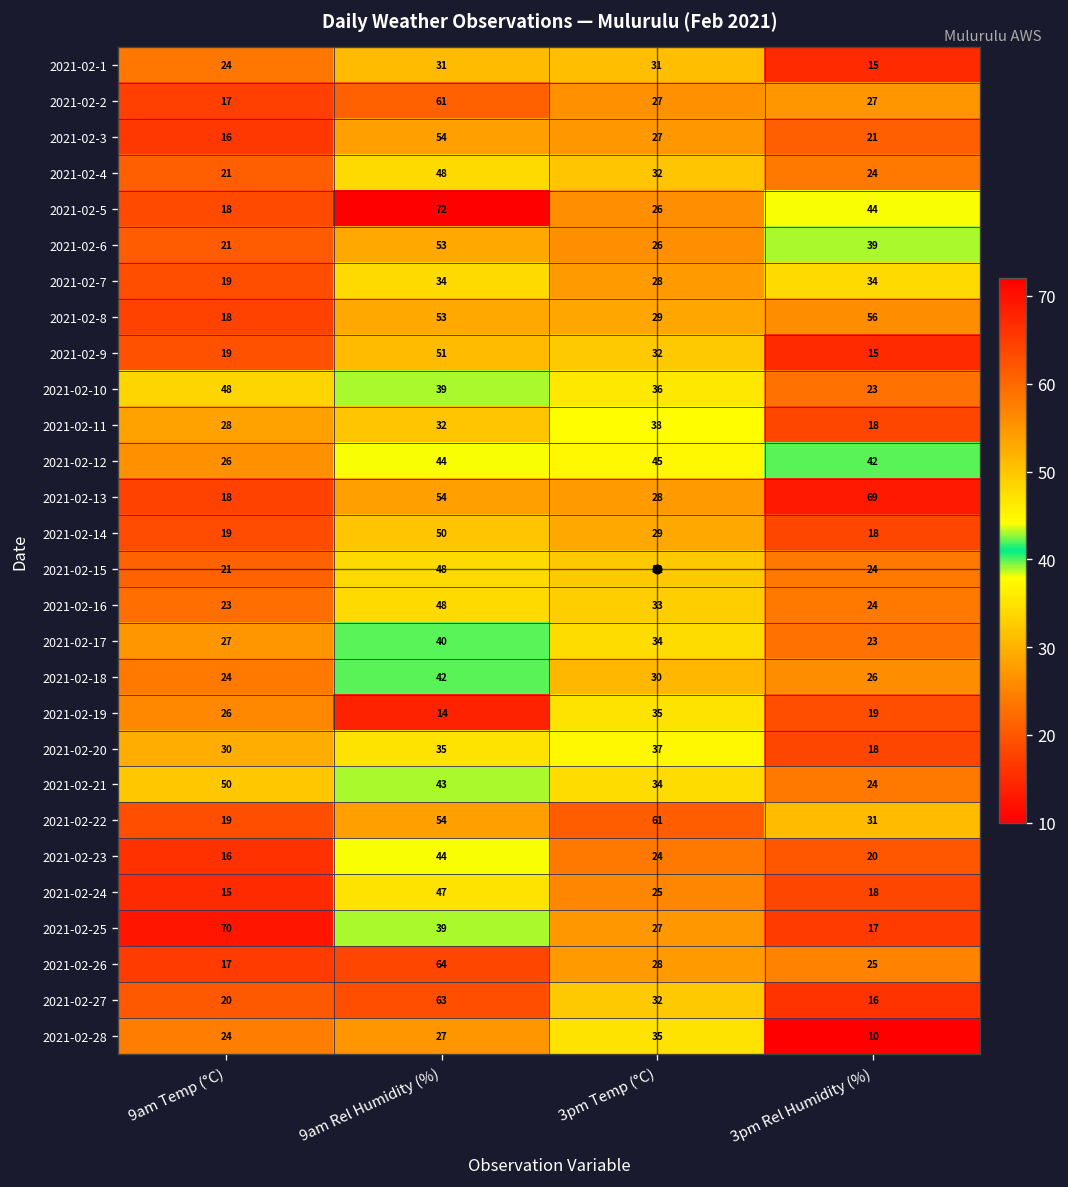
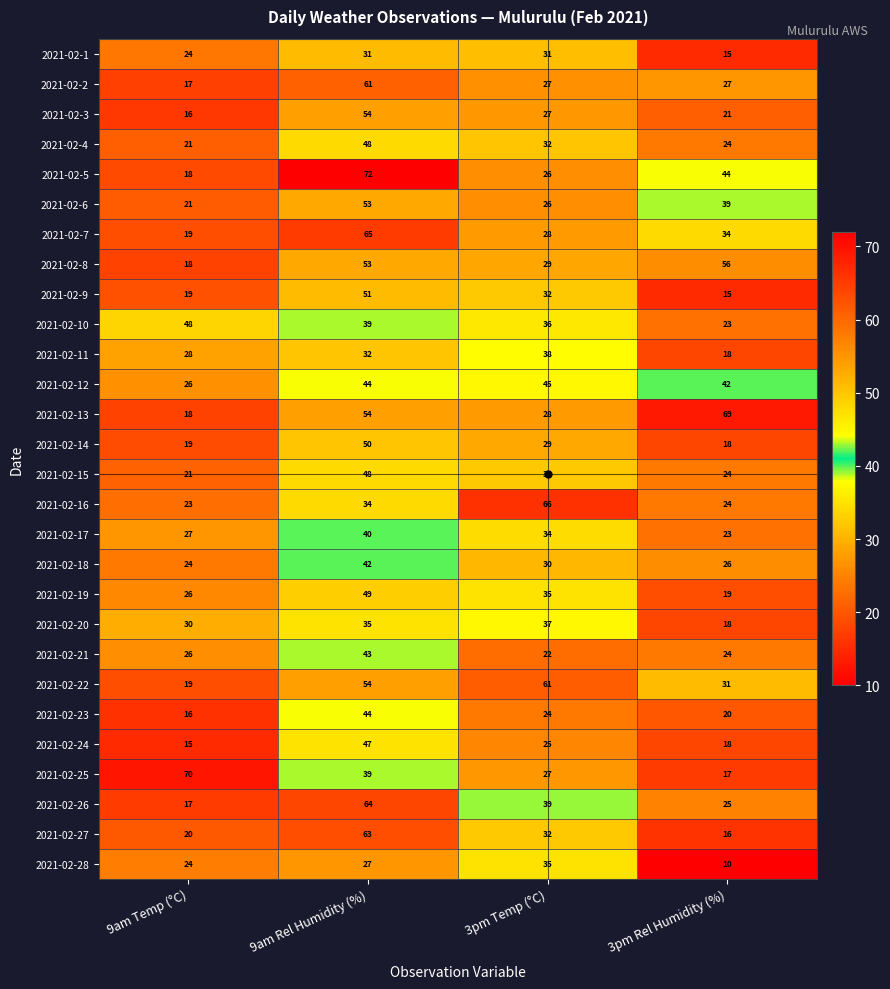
  {
    "2021-02-1": {
      "9am Temp (°C)": 24,
      "9am Rel Humidity (%)": 31,
      "3pm Temp (°C)": 31,
      "3pm Rel Humidity (%)": 15
    },
    "2021-02-2": {
      "9am Temp (°C)": 17,
      "9am Rel Humidity (%)": 61,
      "3pm Temp (°C)": 27,
      "3pm Rel Humidity (%)": 27
    },
    "2021-02-3": {
      "9am Temp (°C)": 16,
      "9am Rel Humidity (%)": 54,
      "3pm Temp (°C)": 27,
      "3pm Rel Humidity (%)": 21
    },
    "2021-02-4": {
      "9am Temp (°C)": 21,
      "9am Rel Humidity (%)": 48,
      "3pm Temp (°C)": 32,
      "3pm Rel Humidity (%)": 24
    },
    "2021-02-5": {
      "9am Temp (°C)": 18,
      "9am Rel Humidity (%)": 72,
      "3pm Temp (°C)": 26,
      "3pm Rel Humidity (%)": 44
    },
    "2021-02-6": {
      "9am Temp (°C)": 21,
      "9am Rel Humidity (%)": 53,
      "3pm Temp (°C)": 26,
      "3pm Rel Humidity (%)": 39
    },
    "2021-02-7": {
      "9am Temp (°C)": 19,
-     "9am Rel Humidity (%)": 34,
+     "9am Rel Humidity (%)": 65,
      "3pm Temp (°C)": 28,
      "3pm Rel Humidity (%)": 34
    },
    "2021-02-8": {
      "9am Temp (°C)": 18,
      "9am Rel Humidity (%)": 53,
      "3pm Temp (°C)": 29,
      "3pm Rel Humidity (%)": 56
    },
    "2021-02-9": {
      "9am Temp (°C)": 19,
      "9am Rel Humidity (%)": 51,
      "3pm Temp (°C)": 32,
      "3pm Rel Humidity (%)": 15
    },
    "2021-02-10": {
      "9am Temp (°C)": 48,
      "9am Rel Humidity (%)": 39,
      "3pm Temp (°C)": 36,
      "3pm Rel Humidity (%)": 23
    },
    "2021-02-11": {
      "9am Temp (°C)": 28,
      "9am Rel Humidity (%)": 32,
      "3pm Temp (°C)": 38,
      "3pm Rel Humidity (%)": 18
    },
    "2021-02-12": {
      "9am Temp (°C)": 26,
      "9am Rel Humidity (%)": 44,
      "3pm Temp (°C)": 45,
      "3pm Rel Humidity (%)": 42
    },
    "2021-02-13": {
      "9am Temp (°C)": 18,
      "9am Rel Humidity (%)": 54,
      "3pm Temp (°C)": 28,
      "3pm Rel Humidity (%)": 69
    },
    "2021-02-14": {
      "9am Temp (°C)": 19,
      "9am Rel Humidity (%)": 50,
      "3pm Temp (°C)": 29,
      "3pm Rel Humidity (%)": 18
    },
    "2021-02-15": {
      "9am Temp (°C)": 21,
      "9am Rel Humidity (%)": 48,
      "3pm Rel Humidity (%)": 24
    },
    "2021-02-16": {
      "9am Temp (°C)": 23,
-     "9am Rel Humidity (%)": 48,
-     "3pm Temp (°C)": 33,
+     "9am Rel Humidity (%)": 34,
+     "3pm Temp (°C)": 66,
      "3pm Rel Humidity (%)": 24
    },
    "2021-02-17": {
      "9am Temp (°C)": 27,
      "9am Rel Humidity (%)": 40,
      "3pm Temp (°C)": 34,
      "3pm Rel Humidity (%)": 23
    },
    "2021-02-18": {
      "9am Temp (°C)": 24,
      "9am Rel Humidity (%)": 42,
      "3pm Temp (°C)": 30,
      "3pm Rel Humidity (%)": 26
    },
    "2021-02-19": {
      "9am Temp (°C)": 26,
-     "9am Rel Humidity (%)": 14,
+     "9am Rel Humidity (%)": 49,
      "3pm Temp (°C)": 35,
      "3pm Rel Humidity (%)": 19
    },
    "2021-02-20": {
      "9am Temp (°C)": 30,
      "9am Rel Humidity (%)": 35,
      "3pm Temp (°C)": 37,
      "3pm Rel Humidity (%)": 18
    },
    "2021-02-21": {
-     "9am Temp (°C)": 50,
+     "9am Temp (°C)": 26,
      "9am Rel Humidity (%)": 43,
-     "3pm Temp (°C)": 34,
+     "3pm Temp (°C)": 22,
      "3pm Rel Humidity (%)": 24
    },
    "2021-02-22": {
      "9am Temp (°C)": 19,
      "9am Rel Humidity (%)": 54,
      "3pm Temp (°C)": 61,
      "3pm Rel Humidity (%)": 31
    },
    "2021-02-23": {
      "9am Temp (°C)": 16,
      "9am Rel Humidity (%)": 44,
      "3pm Temp (°C)": 24,
      "3pm Rel Humidity (%)": 20
    },
    "2021-02-24": {
      "9am Temp (°C)": 15,
      "9am Rel Humidity (%)": 47,
      "3pm Temp (°C)": 25,
      "3pm Rel Humidity (%)": 18
    },
    "2021-02-25": {
      "9am Temp (°C)": 70,
      "9am Rel Humidity (%)": 39,
      "3pm Temp (°C)": 27,
      "3pm Rel Humidity (%)": 17
    },
    "2021-02-26": {
      "9am Temp (°C)": 17,
      "9am Rel Humidity (%)": 64,
-     "3pm Temp (°C)": 28,
+     "3pm Temp (°C)": 39,
      "3pm Rel Humidity (%)": 25
    },
    "2021-02-27": {
      "9am Temp (°C)": 20,
      "9am Rel Humidity (%)": 63,
      "3pm Temp (°C)": 32,
      "3pm Rel Humidity (%)": 16
    },
    "2021-02-28": {
      "9am Temp (°C)": 24,
      "9am Rel Humidity (%)": 27,
      "3pm Temp (°C)": 35,
      "3pm Rel Humidity (%)": 10
    }
  }
